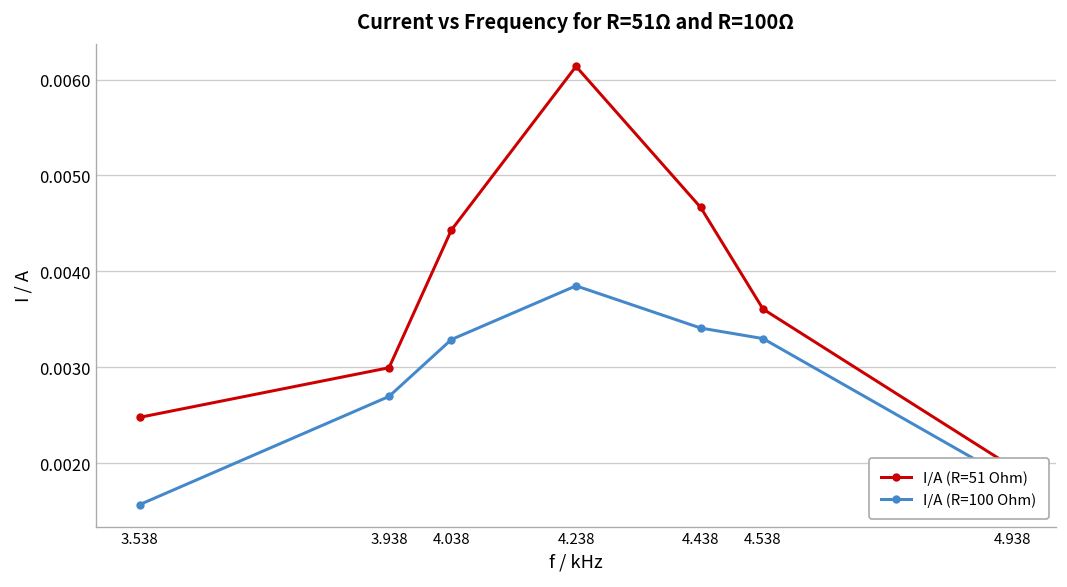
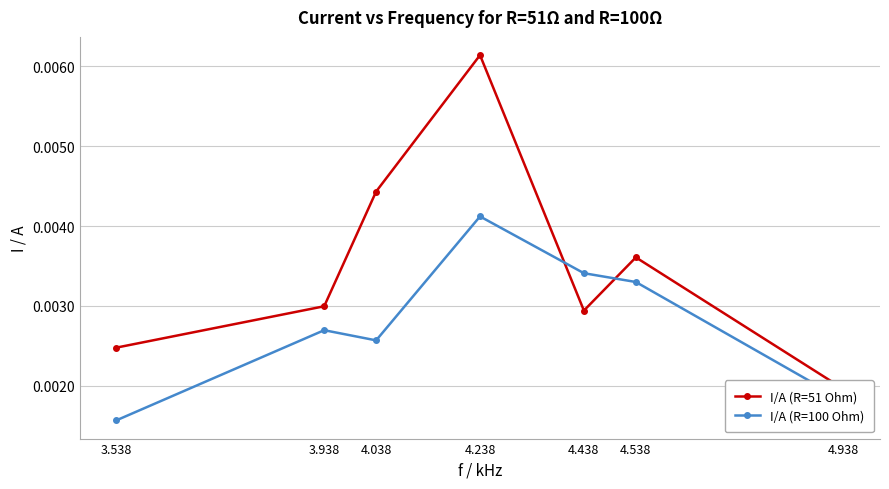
  {
    "I/A (R=51 Ohm)": {
      "3.538": 0.0025,
      "3.938": 0.0030,
      "4.038": 0.0044,
      "4.238": 0.0061,
-     "4.438": 0.0047,
+     "4.438": 0.0029,
      "4.538": 0.0036
    },
    "I/A (R=100 Ohm)": {
      "3.538": 0.0016,
      "3.938": 0.0027,
-     "4.038": 0.0033,
-     "4.238": 0.0039,
+     "4.038": 0.0026,
+     "4.238": 0.0041,
      "4.438": 0.0034,
      "4.538": 0.0033
    }
  }
